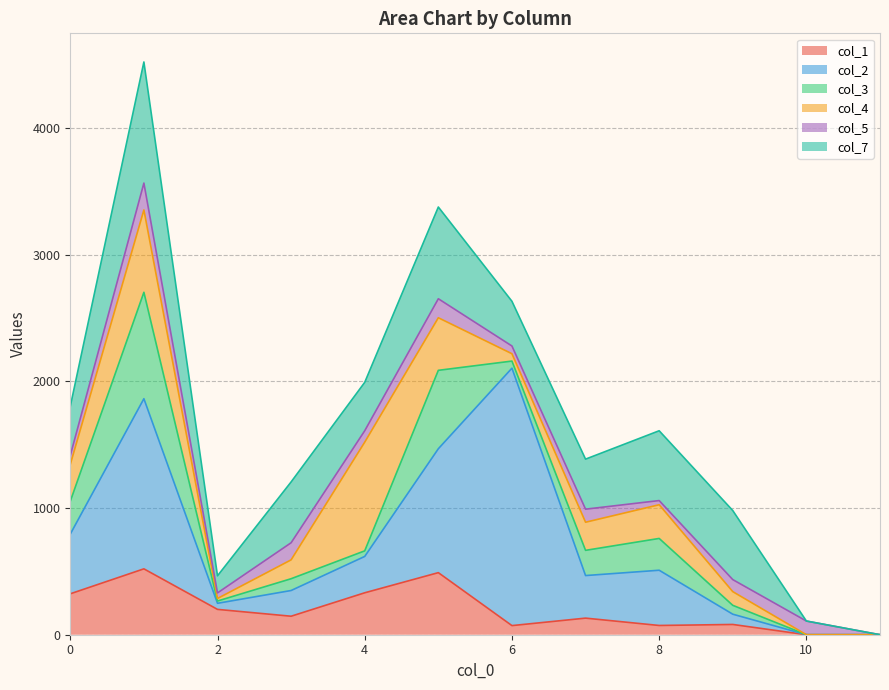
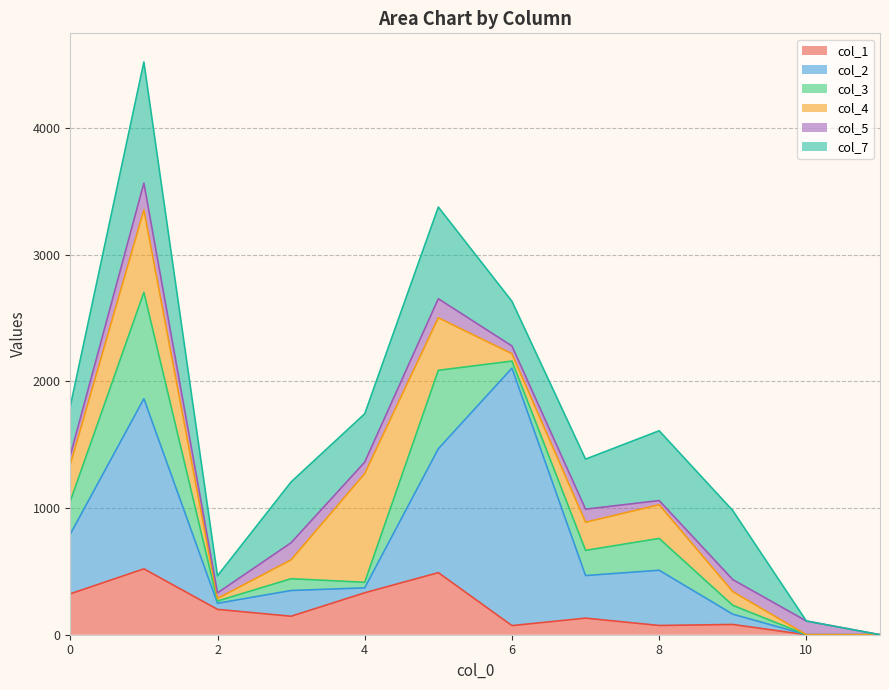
  {
    "col_1": {
      "0": 320,
      "2": 200,
      "4": 330,
      "6": 70,
      "8": 70
    },
    "col_2": {
      "0": 470,
-     "4": 290,
+     "4": 40,
      "6": 2030,
      "8": 440
    },
    "col_4": {
      "0": 290,
      "4": 860,
      "6": 60,
      "8": 270
    },
    "col_5": {
      "0": 70,
      "2": 40,
      "4": 90,
      "6": 60,
      "8": 30
    }
  }
